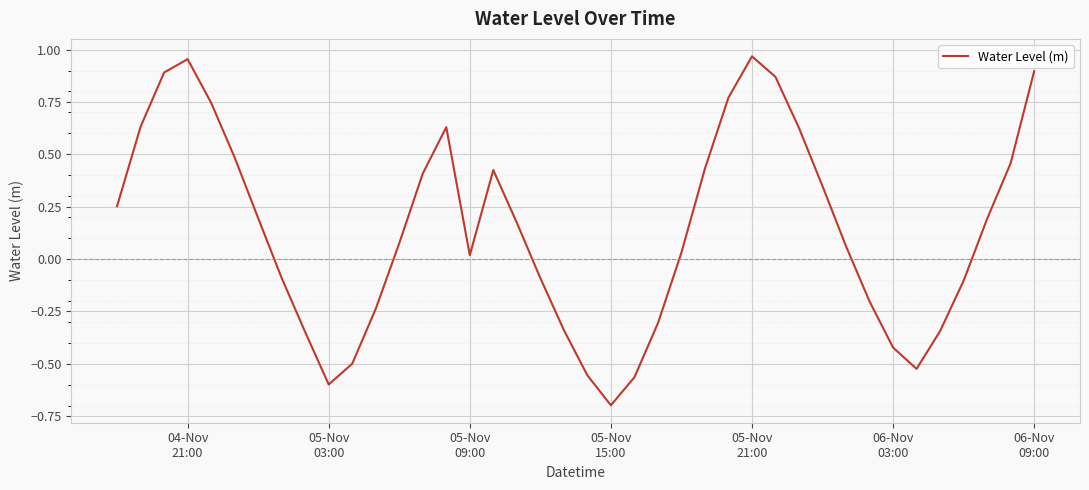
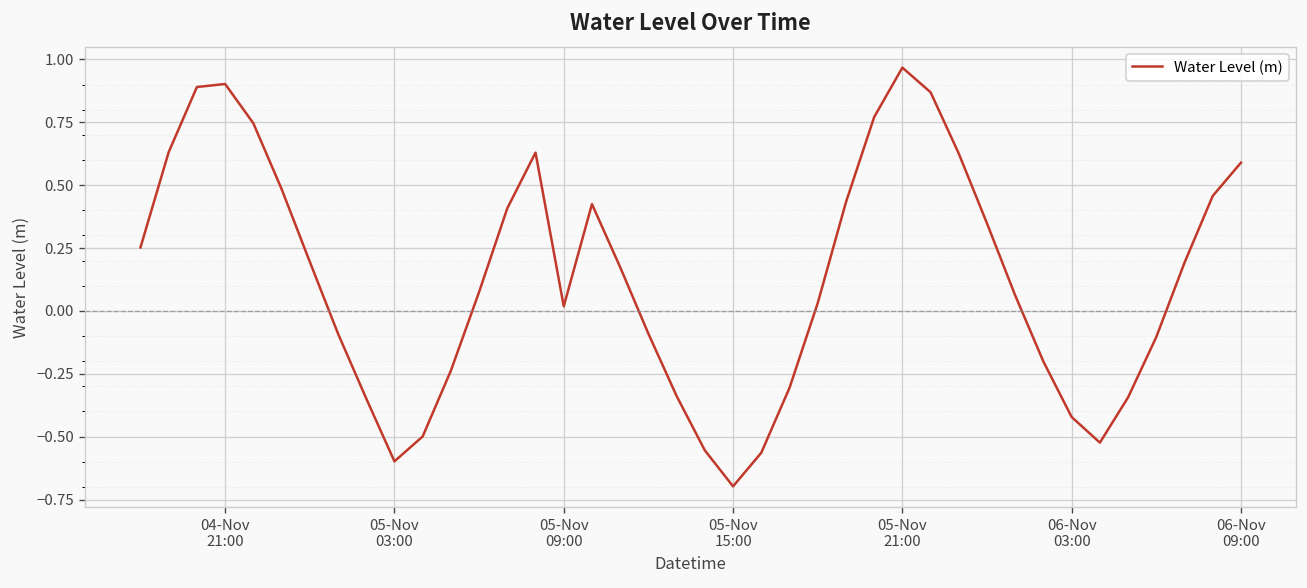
  {
-   "04-Nov 21:00": 0.95,
+   "04-Nov 21:00": 0.90,
    "05-Nov 03:00": -0.60,
    "05-Nov 09:00": 0.02,
    "05-Nov 15:00": -0.70,
    "05-Nov 21:00": 0.97,
    "06-Nov 03:00": -0.42,
-   "06-Nov 09:00": 0.90
+   "06-Nov 09:00": 0.59
  }
